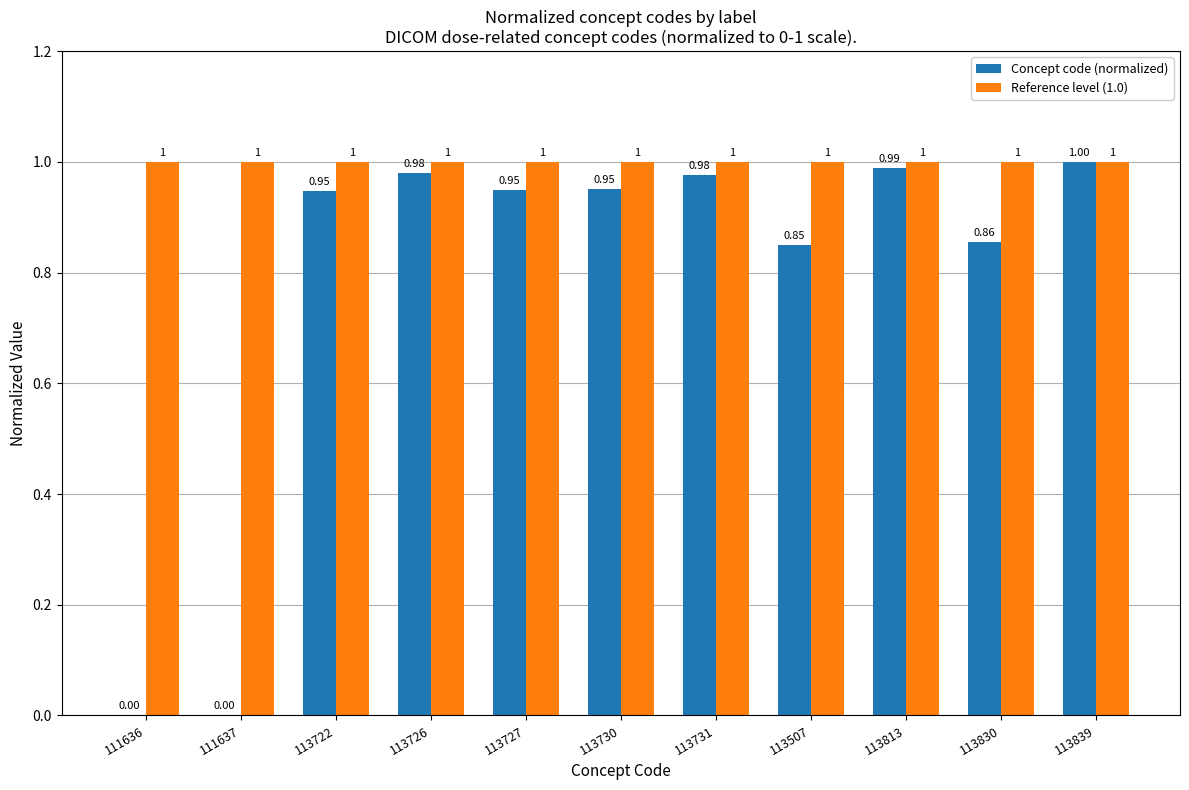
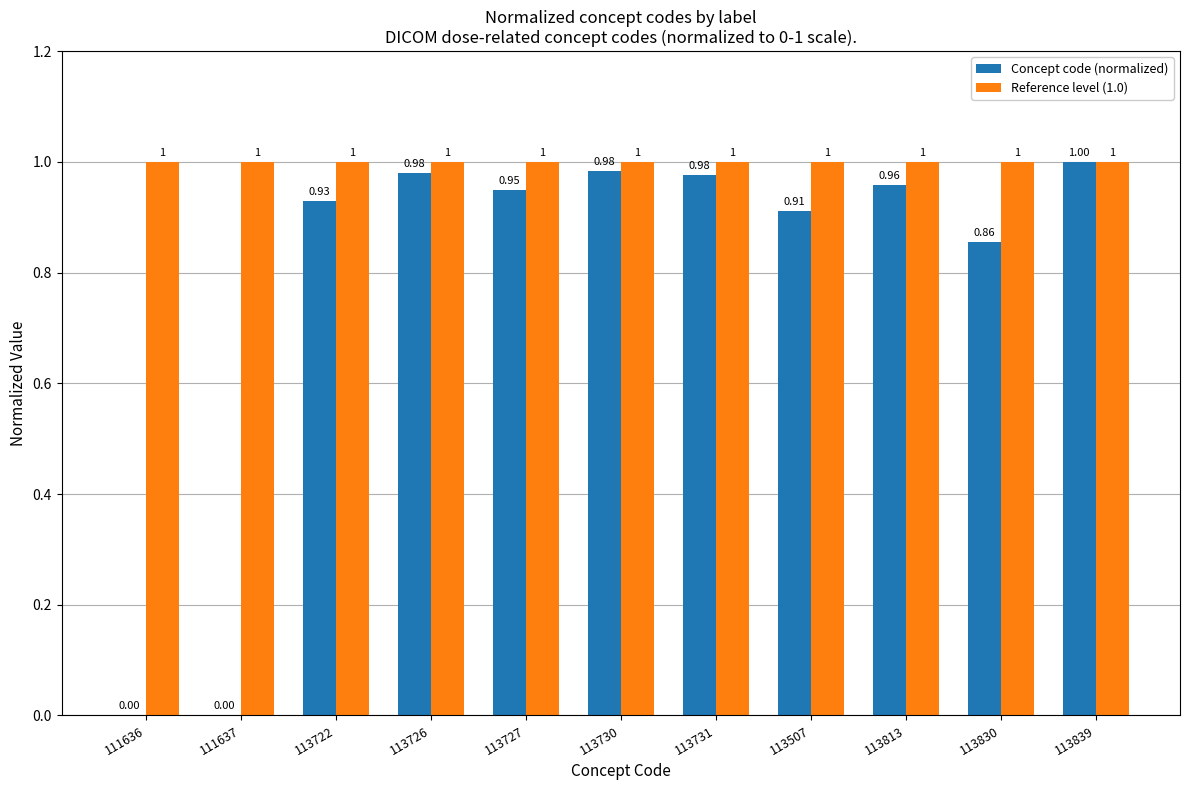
  {
    "Concept code (normalized)": {
      "111636": 0.00,
      "111637": 0.00,
-     "113722": 0.95,
+     "113722": 0.93,
      "113726": 0.98,
      "113727": 0.95,
-     "113730": 0.95,
+     "113730": 0.98,
      "113731": 0.98,
-     "113507": 0.85,
-     "113813": 0.99,
+     "113507": 0.91,
+     "113813": 0.96,
      "113830": 0.86,
      "113839": 1.00
    },
    "Reference level (1.0)": {
      "111636": 1,
      "111637": 1,
      "113722": 1,
      "113726": 1,
      "113727": 1,
      "113730": 1,
      "113731": 1,
      "113507": 1,
      "113813": 1,
      "113830": 1,
      "113839": 1
    }
  }
